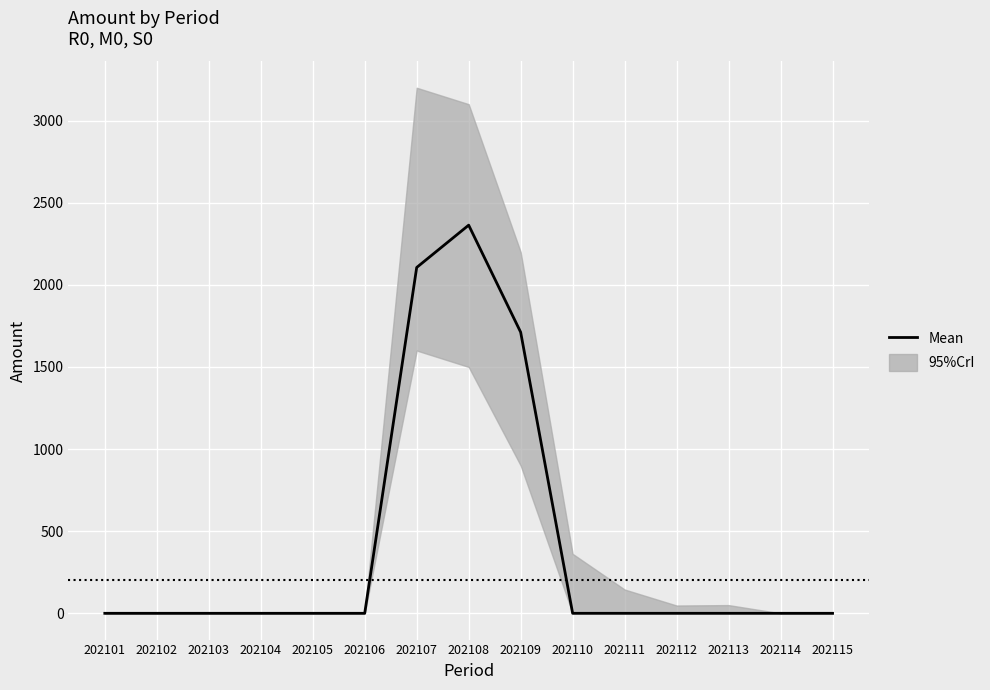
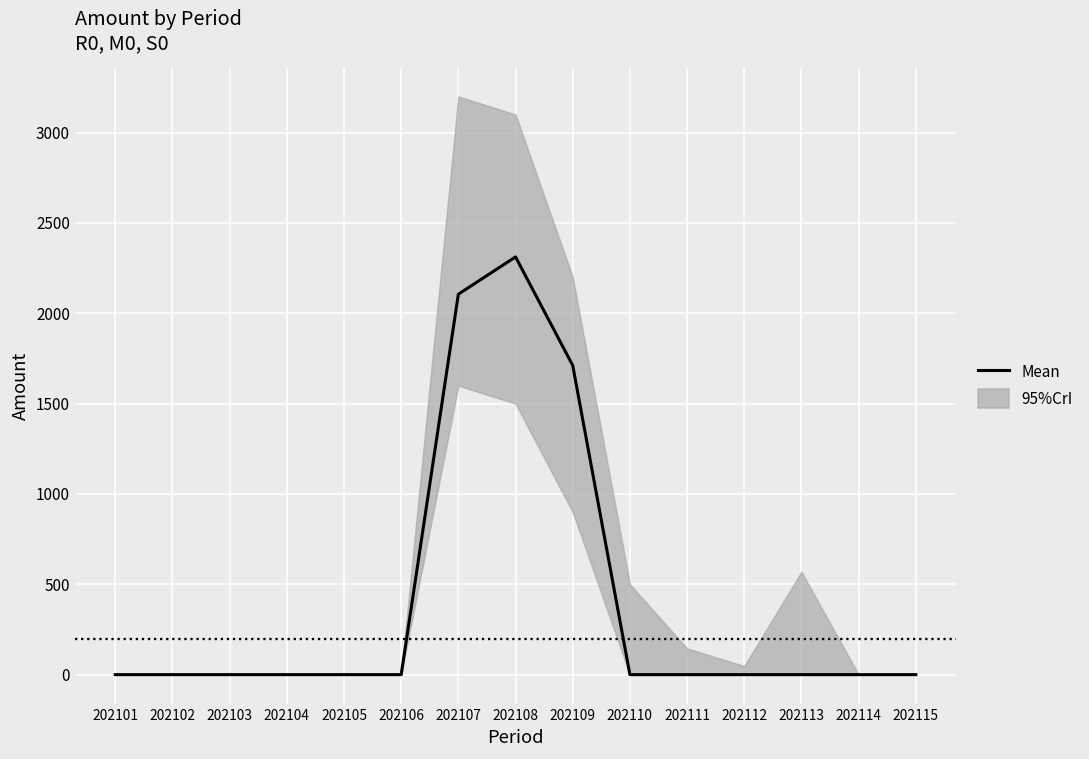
  {
    "Mean": {
      "202107": 2110,
-     "202108": 2360,
+     "202108": 2310,
      "202109": 1710,
      "202110": 0,
      "202111": 0,
      "202112": 0,
      "202113": 0
    },
    "95%CrI": {
-     "202110": 360,
-     "202113": 50
+     "202110": 500,
+     "202113": 570
    }
  }
